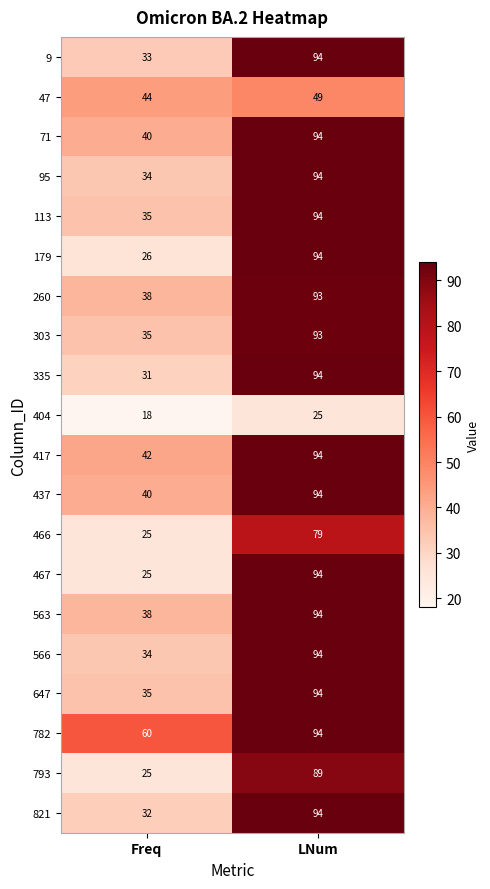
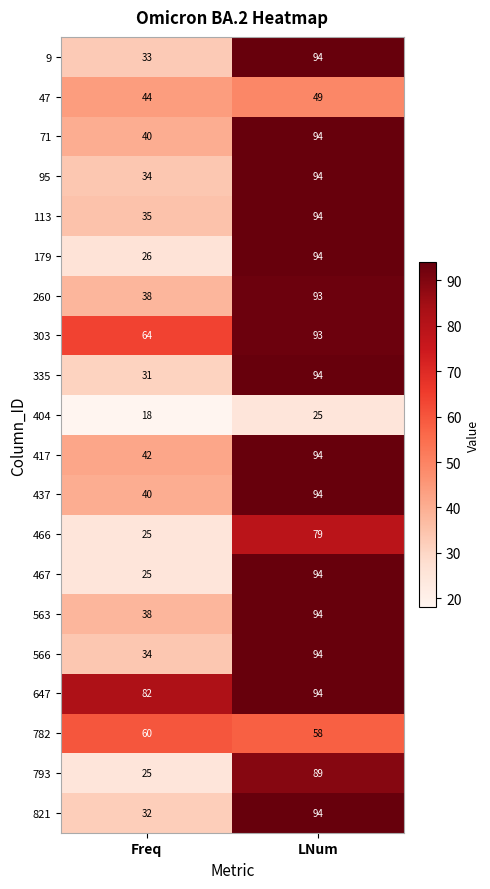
  {
    "9": {
      "Freq": 33,
      "LNum": 94
    },
    "47": {
      "Freq": 44,
      "LNum": 49
    },
    "71": {
      "Freq": 40,
      "LNum": 94
    },
    "95": {
      "Freq": 34,
      "LNum": 94
    },
    "113": {
      "Freq": 35,
      "LNum": 94
    },
    "179": {
      "Freq": 26,
      "LNum": 94
    },
    "260": {
      "Freq": 38,
      "LNum": 93
    },
    "303": {
-     "Freq": 35,
+     "Freq": 64,
      "LNum": 93
    },
    "335": {
      "Freq": 31,
      "LNum": 94
    },
    "404": {
      "Freq": 18,
      "LNum": 25
    },
    "417": {
      "Freq": 42,
      "LNum": 94
    },
    "437": {
      "Freq": 40,
      "LNum": 94
    },
    "466": {
      "Freq": 25,
      "LNum": 79
    },
    "467": {
      "Freq": 25,
      "LNum": 94
    },
    "563": {
      "Freq": 38,
      "LNum": 94
    },
    "566": {
      "Freq": 34,
      "LNum": 94
    },
    "647": {
-     "Freq": 35,
+     "Freq": 82,
      "LNum": 94
    },
    "782": {
      "Freq": 60,
-     "LNum": 94
+     "LNum": 58
    },
    "793": {
      "Freq": 25,
      "LNum": 89
    },
    "821": {
      "Freq": 32,
      "LNum": 94
    }
  }
